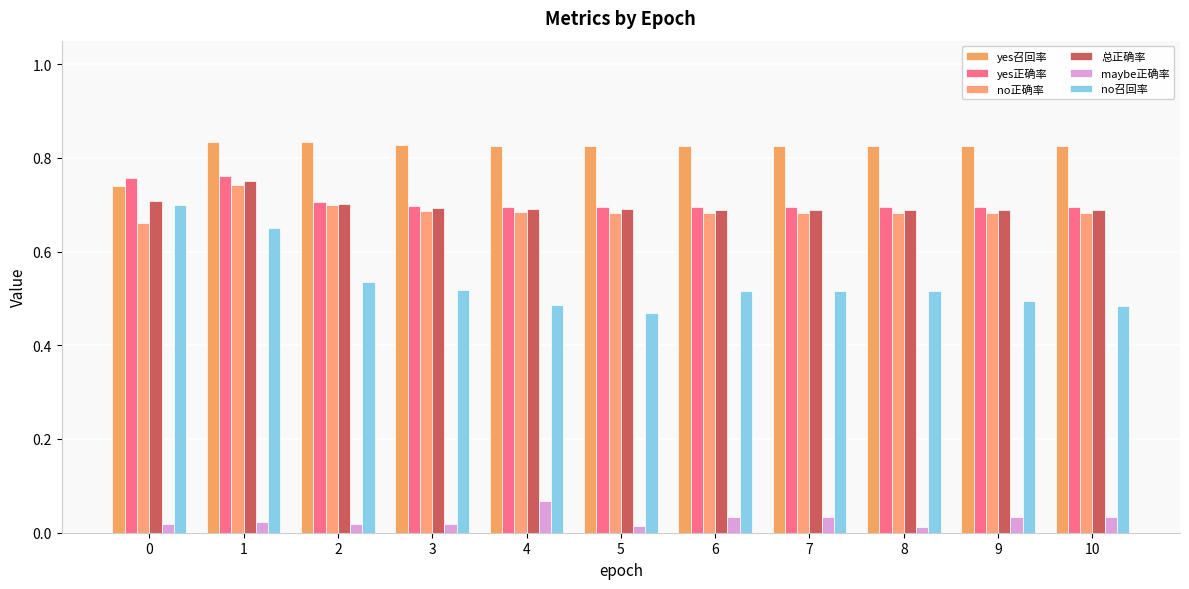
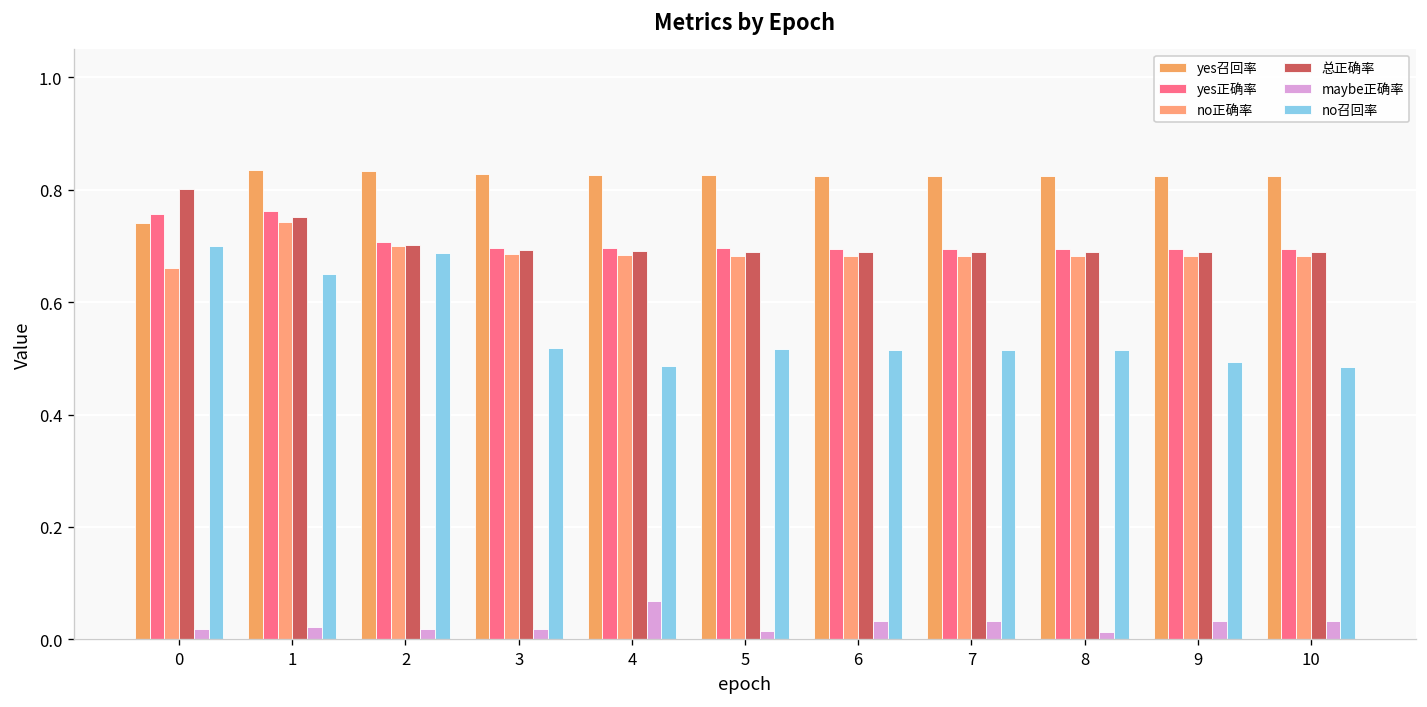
  {
    "总正确率": {
-     "0": 0.71,
+     "0": 0.80,
      "1": 0.75,
      "2": 0.70,
      "3": 0.69,
      "4": 0.69,
      "5": 0.69,
      "6": 0.69,
      "7": 0.69,
      "8": 0.69,
      "9": 0.69,
      "10": 0.69
    },
    "maybe正确率": {
      "0": 0.02,
      "1": 0.02,
      "2": 0.02,
      "3": 0.02,
      "4": 0.07,
      "5": 0.02,
      "6": 0.03,
      "7": 0.03,
      "8": 0.01,
      "9": 0.03,
      "10": 0.03
    },
    "no召回率": {
      "0": 0.70,
      "1": 0.65,
-     "2": 0.53,
+     "2": 0.69,
      "3": 0.52,
      "4": 0.49,
-     "5": 0.47,
+     "5": 0.52,
      "6": 0.52,
      "7": 0.52,
      "8": 0.52,
      "9": 0.49,
      "10": 0.48
    }
  }
